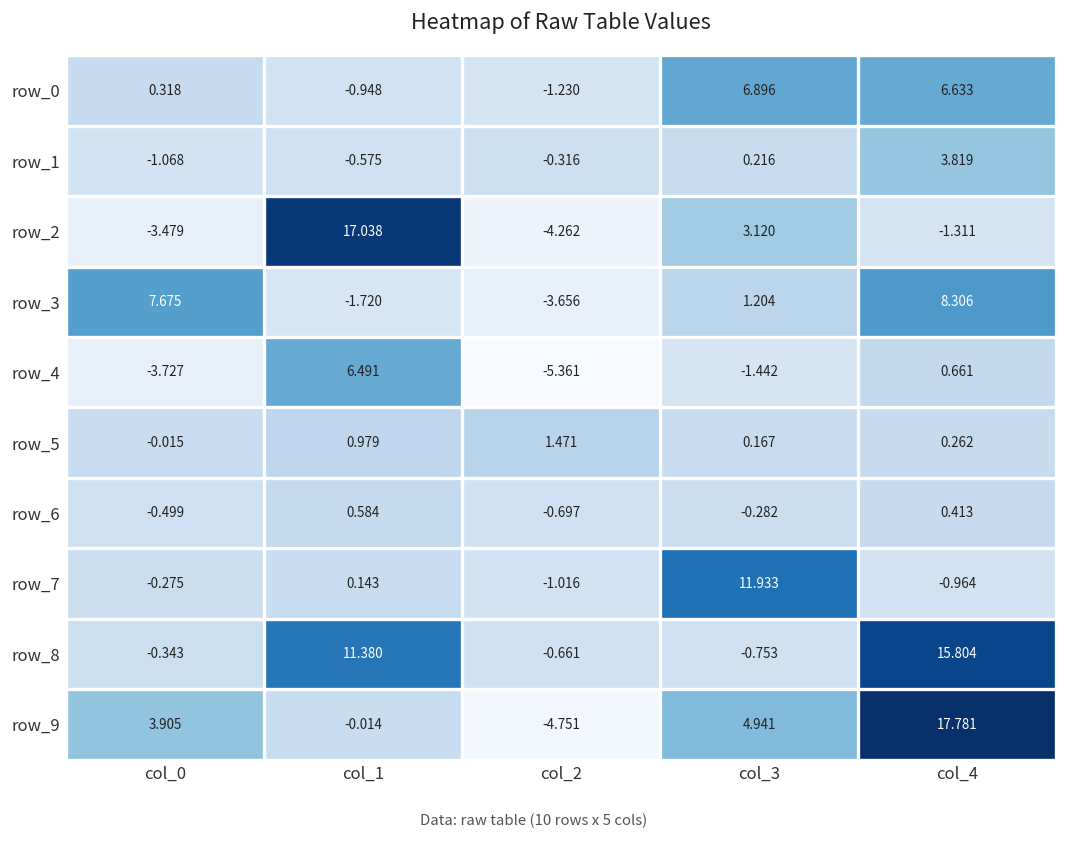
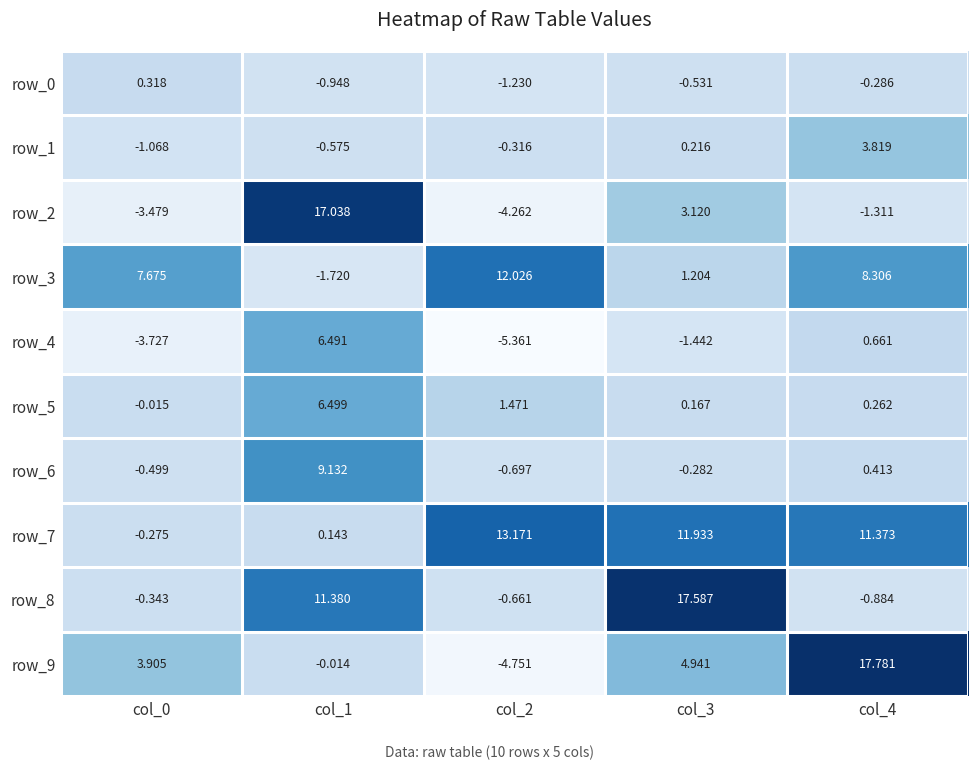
  {
    "row_0": {
      "col_0": 0.318,
      "col_1": -0.948,
      "col_2": -1.230,
-     "col_3": 6.896,
-     "col_4": 6.633
+     "col_3": -0.531,
+     "col_4": -0.286
    },
    "row_1": {
      "col_0": -1.068,
      "col_1": -0.575,
      "col_2": -0.316,
      "col_3": 0.216,
      "col_4": 3.819
    },
    "row_2": {
      "col_0": -3.479,
      "col_1": 17.038,
      "col_2": -4.262,
      "col_3": 3.120,
      "col_4": -1.311
    },
    "row_3": {
      "col_0": 7.675,
      "col_1": -1.720,
-     "col_2": -3.656,
+     "col_2": 12.026,
      "col_3": 1.204,
      "col_4": 8.306
    },
    "row_4": {
      "col_0": -3.727,
      "col_1": 6.491,
      "col_2": -5.361,
      "col_3": -1.442,
      "col_4": 0.661
    },
    "row_5": {
      "col_0": -0.015,
-     "col_1": 0.979,
+     "col_1": 6.499,
      "col_2": 1.471,
      "col_3": 0.167,
      "col_4": 0.262
    },
    "row_6": {
      "col_0": -0.499,
-     "col_1": 0.584,
+     "col_1": 9.132,
      "col_2": -0.697,
      "col_3": -0.282,
      "col_4": 0.413
    },
    "row_7": {
      "col_0": -0.275,
      "col_1": 0.143,
-     "col_2": -1.016,
+     "col_2": 13.171,
      "col_3": 11.933,
-     "col_4": -0.964
+     "col_4": 11.373
    },
    "row_8": {
      "col_0": -0.343,
      "col_1": 11.380,
      "col_2": -0.661,
-     "col_3": -0.753,
-     "col_4": 15.804
+     "col_3": 17.587,
+     "col_4": -0.884
    },
    "row_9": {
      "col_0": 3.905,
      "col_1": -0.014,
      "col_2": -4.751,
      "col_3": 4.941,
      "col_4": 17.781
    }
  }
